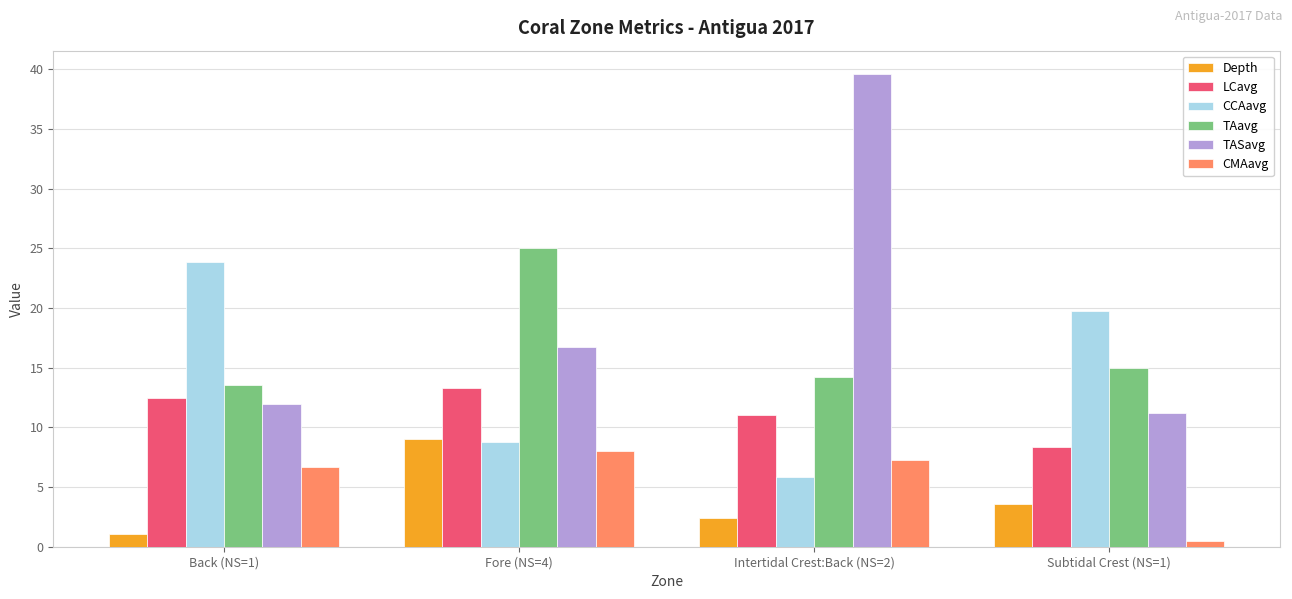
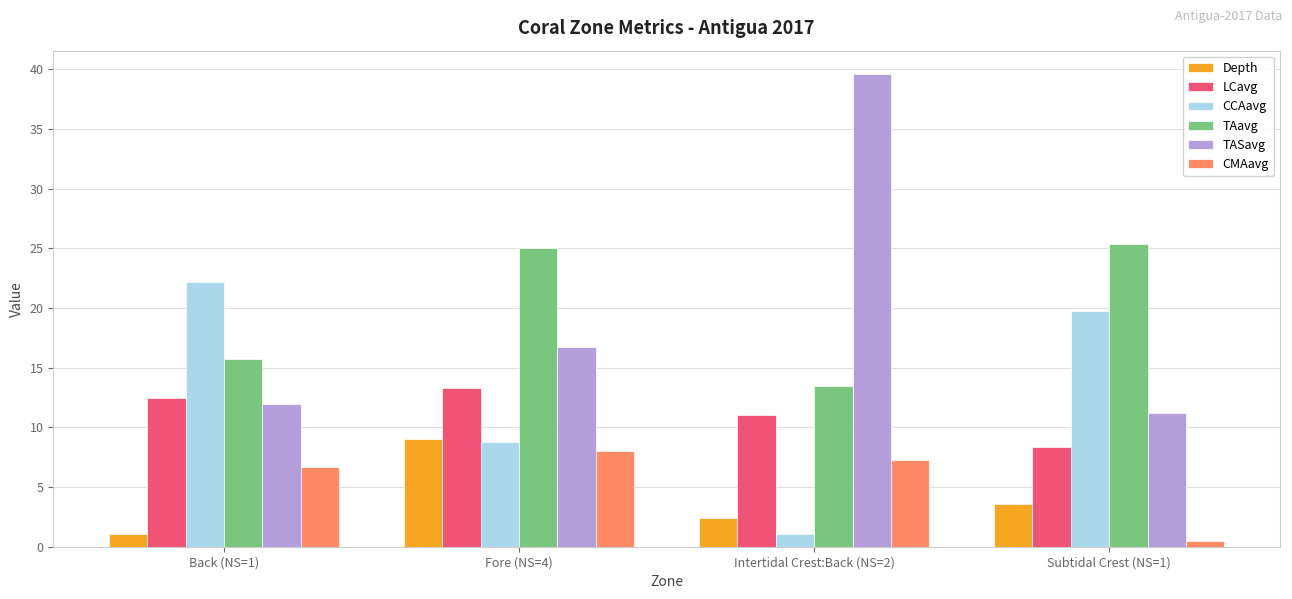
  {
    "Depth": {
      "Back (NS=1)": 1.1,
      "Fore (NS=4)": 9.0,
      "Intertidal Crest:Back (NS=2)": 2.4,
      "Subtidal Crest (NS=1)": 3.6
    },
    "CCAavg": {
-     "Back (NS=1)": 23.9,
+     "Back (NS=1)": 22.2,
      "Fore (NS=4)": 8.8,
-     "Intertidal Crest:Back (NS=2)": 5.8,
+     "Intertidal Crest:Back (NS=2)": 1.1,
      "Subtidal Crest (NS=1)": 19.8
    },
    "TAavg": {
-     "Back (NS=1)": 13.5,
+     "Back (NS=1)": 15.8,
      "Fore (NS=4)": 25.0,
-     "Intertidal Crest:Back (NS=2)": 14.2,
-     "Subtidal Crest (NS=1)": 15.0
+     "Intertidal Crest:Back (NS=2)": 13.5,
+     "Subtidal Crest (NS=1)": 25.4
    },
    "TASavg": {
      "Back (NS=1)": 12.0,
      "Fore (NS=4)": 16.8,
      "Intertidal Crest:Back (NS=2)": 39.6,
      "Subtidal Crest (NS=1)": 11.2
    }
  }
